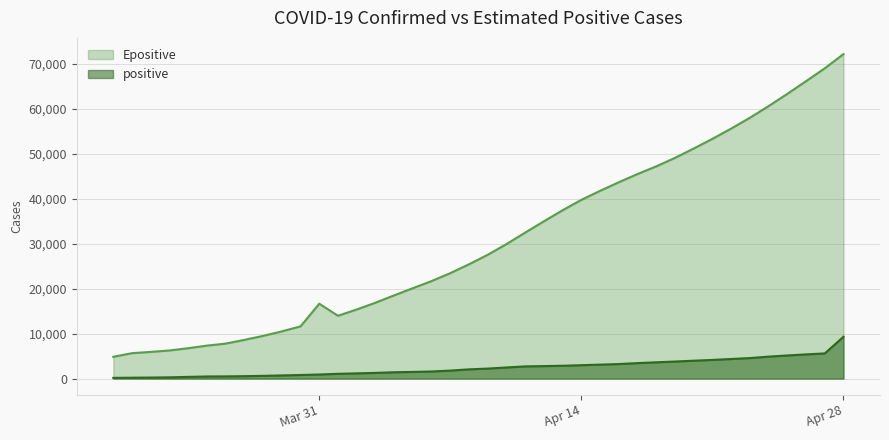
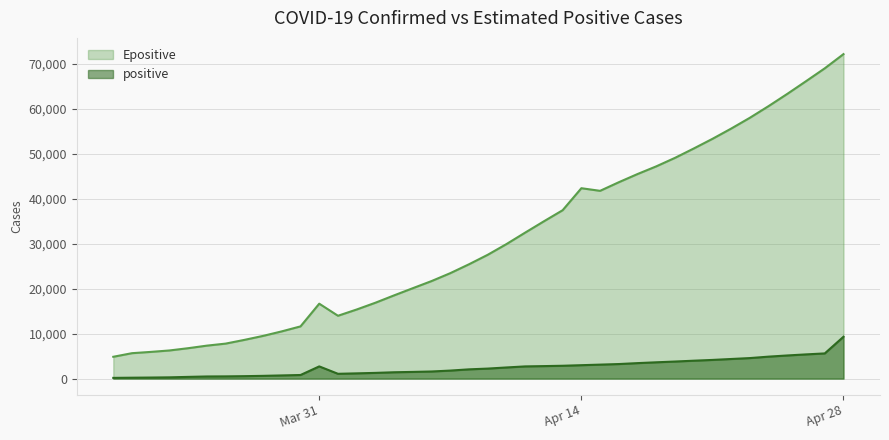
  {
    "Epositive": {
      "Mar 31": "17,000",
-     "Apr 14": "40,000",
+     "Apr 14": "42,000",
      "Apr 28": "72,000"
    },
    "positive": {
-     "Mar 31": "1,000",
+     "Mar 31": "3,000",
      "Apr 14": "3,000",
      "Apr 28": "9,000"
    }
  }
